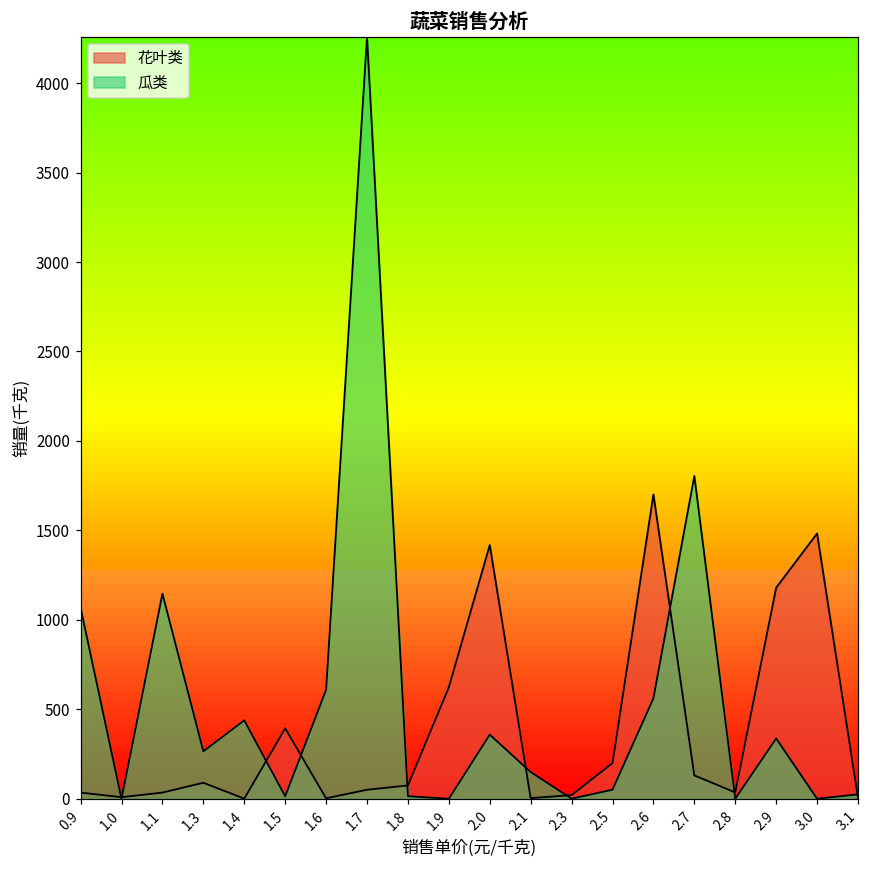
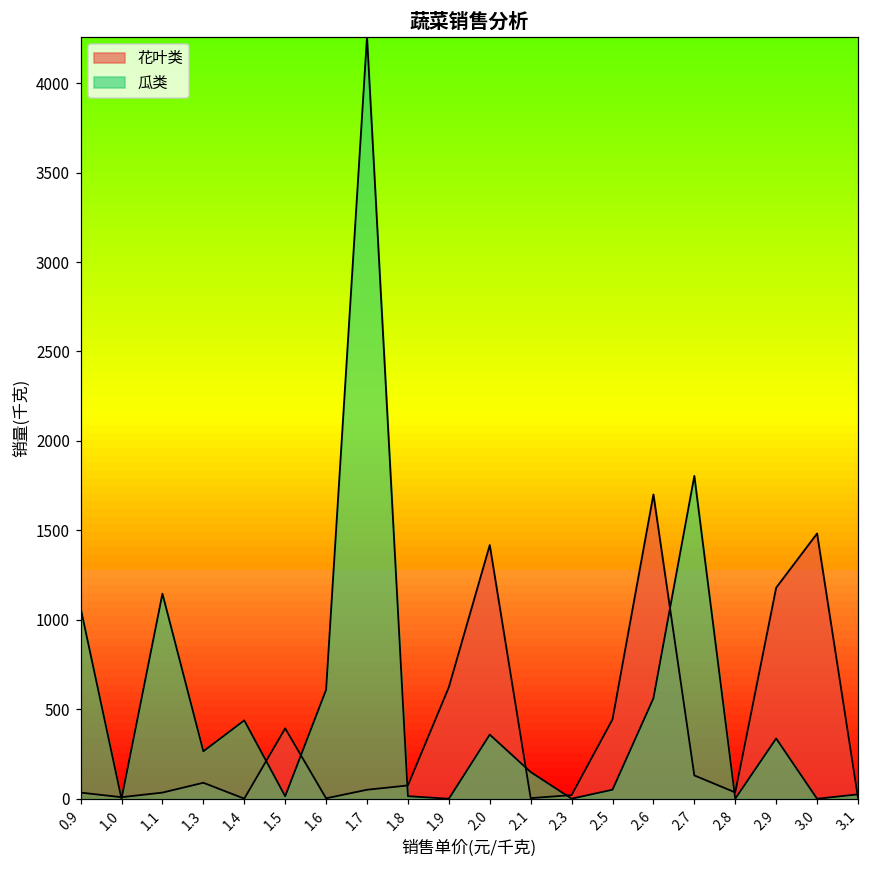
  {
    "花叶类": {
      "0.9": 40,
      "1.1": 40,
      "1.3": 90,
      "1.4": 0,
      "1.5": 390,
      "1.6": 0,
      "1.7": 50,
      "1.8": 80,
      "1.9": 620,
      "2.0": 1420,
      "2.1": 0,
      "2.3": 20,
-     "2.5": 200,
+     "2.5": 440,
      "2.6": 1700,
      "2.7": 130,
      "2.8": 40,
      "2.9": 1180,
      "3.0": 1480,
      "3.1": 10
    },
    "瓜类": {
      "0.9": 1070,
      "1.1": 1150,
      "1.3": 270,
      "1.4": 440,
      "1.5": 10,
      "1.6": 610,
      "1.7": 4260,
      "1.8": 20,
      "1.9": 0,
      "2.0": 360,
      "2.1": 150,
      "2.3": 0,
      "2.5": 50,
      "2.6": 560,
      "2.7": 1800,
      "2.8": 0,
      "2.9": 340,
      "3.0": 0,
      "3.1": 30
    }
  }
